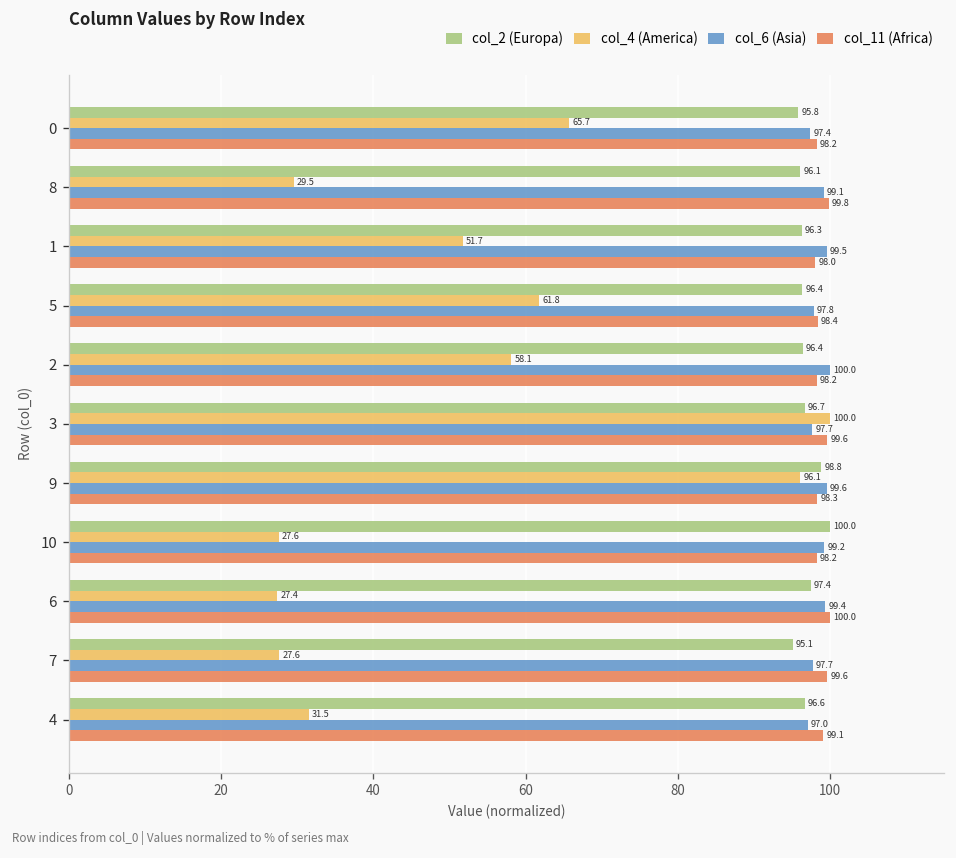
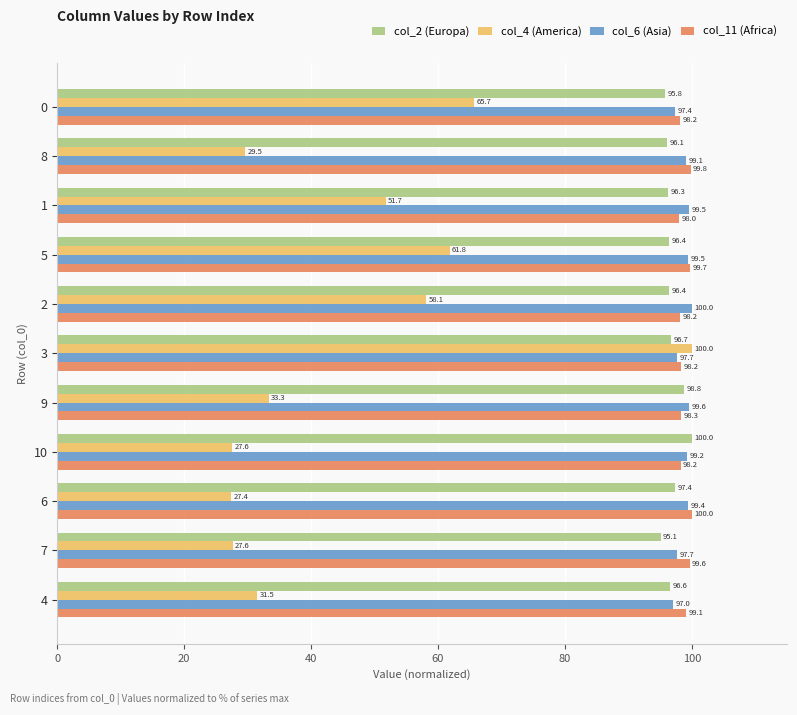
  {
    "col_2 (Europa)": {
      "0": 95.8,
      "8": 96.1,
      "1": 96.3,
      "5": 96.4,
      "2": 96.4,
      "3": 96.7,
      "9": 98.8,
      "10": 100.0,
      "6": 97.4,
      "7": 95.1,
      "4": 96.6
    },
    "col_4 (America)": {
      "0": 65.7,
      "8": 29.5,
      "1": 51.7,
      "5": 61.8,
      "2": 58.1,
      "3": 100.0,
-     "9": 96.1,
+     "9": 33.3,
      "10": 27.6,
      "6": 27.4,
      "7": 27.6,
      "4": 31.5
    },
    "col_6 (Asia)": {
      "0": 97.4,
      "8": 99.1,
      "1": 99.5,
-     "5": 97.8,
+     "5": 99.5,
      "2": 100.0,
      "3": 97.7,
      "9": 99.6,
      "10": 99.2,
      "6": 99.4,
      "7": 97.7,
      "4": 97.0
    },
    "col_11 (Africa)": {
      "0": 98.2,
      "8": 99.8,
      "1": 98.0,
-     "5": 98.4,
+     "5": 99.7,
      "2": 98.2,
-     "3": 99.6,
+     "3": 98.2,
      "9": 98.3,
      "10": 98.2,
      "6": 100.0,
      "7": 99.6,
      "4": 99.1
    }
  }
